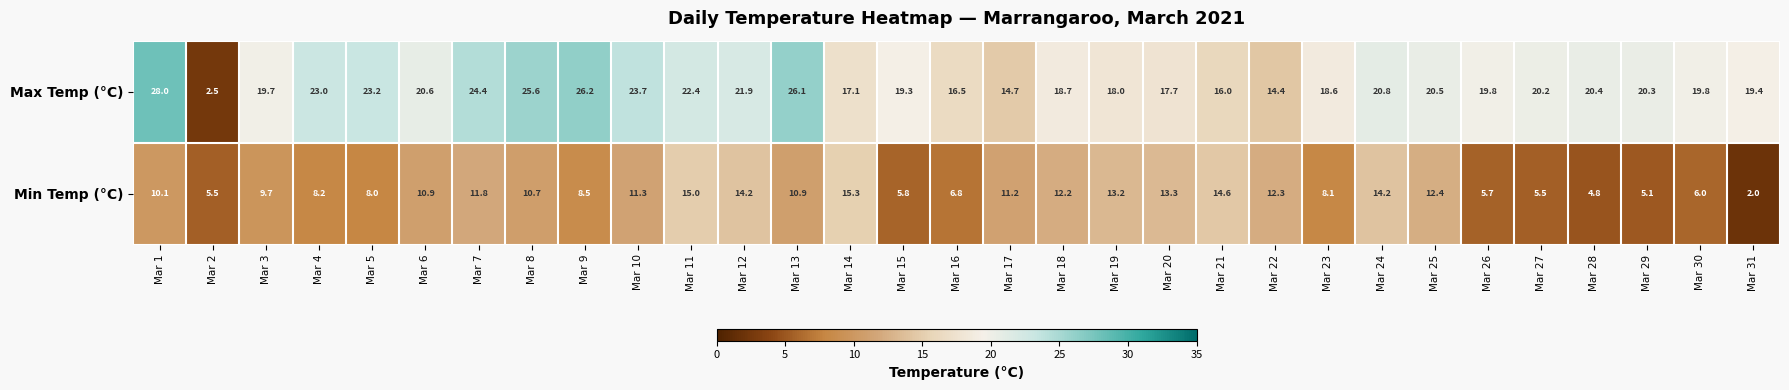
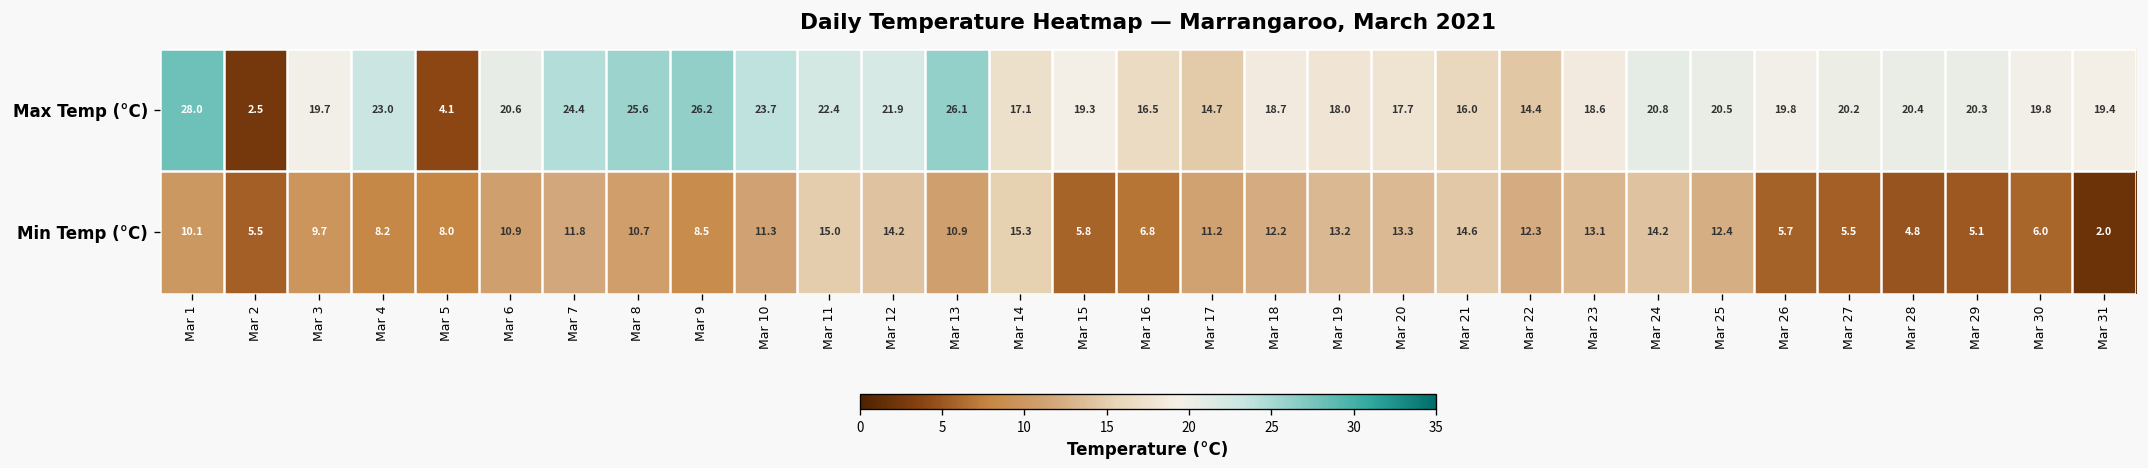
  {
    "Max Temp (°C)": {
      "Mar 1": 28.0,
      "Mar 2": 2.5,
      "Mar 3": 19.7,
      "Mar 4": 23.0,
-     "Mar 5": 23.2,
+     "Mar 5": 4.1,
      "Mar 6": 20.6,
      "Mar 7": 24.4,
      "Mar 8": 25.6,
      "Mar 9": 26.2,
      "Mar 10": 23.7,
      "Mar 11": 22.4,
      "Mar 12": 21.9,
      "Mar 13": 26.1,
      "Mar 14": 17.1,
      "Mar 15": 19.3,
      "Mar 16": 16.5,
      "Mar 17": 14.7,
      "Mar 18": 18.7,
      "Mar 19": 18.0,
      "Mar 20": 17.7,
      "Mar 21": 16.0,
      "Mar 22": 14.4,
      "Mar 23": 18.6,
      "Mar 24": 20.8,
      "Mar 25": 20.5,
      "Mar 26": 19.8,
      "Mar 27": 20.2,
      "Mar 28": 20.4,
      "Mar 29": 20.3,
      "Mar 30": 19.8,
      "Mar 31": 19.4
    },
    "Min Temp (°C)": {
      "Mar 1": 10.1,
      "Mar 2": 5.5,
      "Mar 3": 9.7,
      "Mar 4": 8.2,
      "Mar 5": 8.0,
      "Mar 6": 10.9,
      "Mar 7": 11.8,
      "Mar 8": 10.7,
      "Mar 9": 8.5,
      "Mar 10": 11.3,
      "Mar 11": 15.0,
      "Mar 12": 14.2,
      "Mar 13": 10.9,
      "Mar 14": 15.3,
      "Mar 15": 5.8,
      "Mar 16": 6.8,
      "Mar 17": 11.2,
      "Mar 18": 12.2,
      "Mar 19": 13.2,
      "Mar 20": 13.3,
      "Mar 21": 14.6,
      "Mar 22": 12.3,
-     "Mar 23": 8.1,
+     "Mar 23": 13.1,
      "Mar 24": 14.2,
      "Mar 25": 12.4,
      "Mar 26": 5.7,
      "Mar 27": 5.5,
      "Mar 28": 4.8,
      "Mar 29": 5.1,
      "Mar 30": 6.0,
      "Mar 31": 2.0
    }
  }
